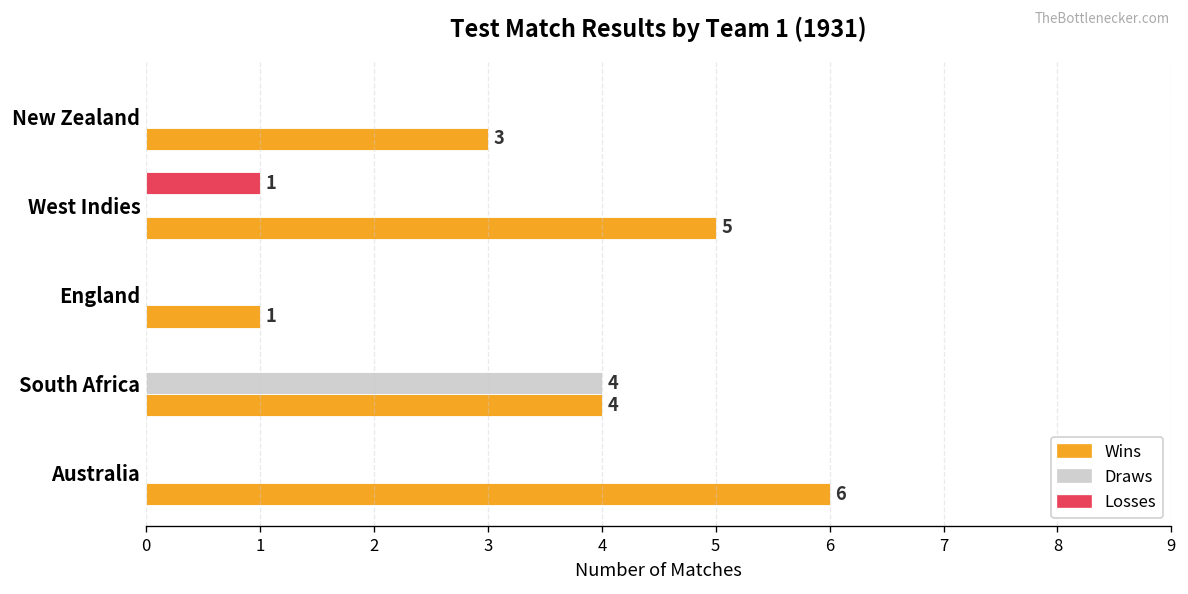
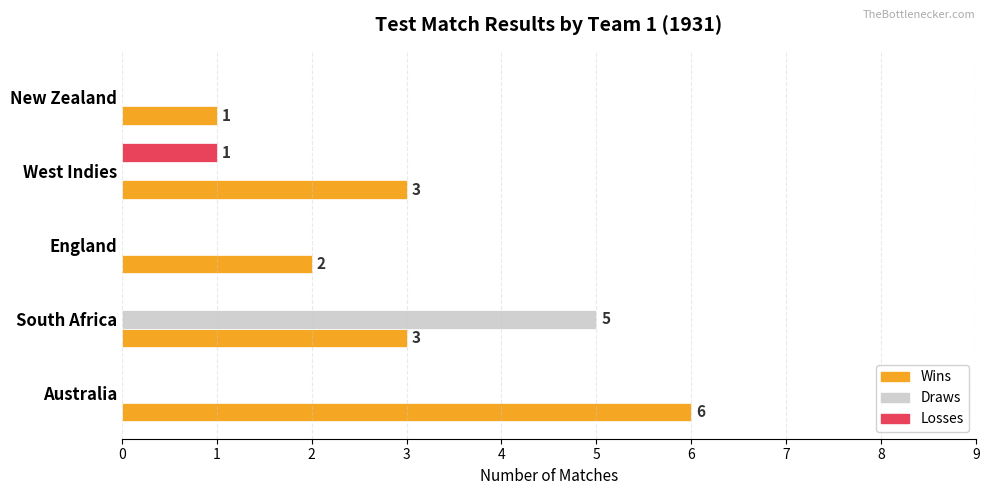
  {
    "Wins": {
-     "New Zealand": 3,
-     "West Indies": 5,
-     "England": 1,
-     "South Africa": 4,
+     "New Zealand": 1,
+     "West Indies": 3,
+     "England": 2,
+     "South Africa": 3,
      "Australia": 6
    },
    "Draws": {
-     "South Africa": 4
+     "South Africa": 5
    },
    "Losses": {
      "West Indies": 1
    }
  }
